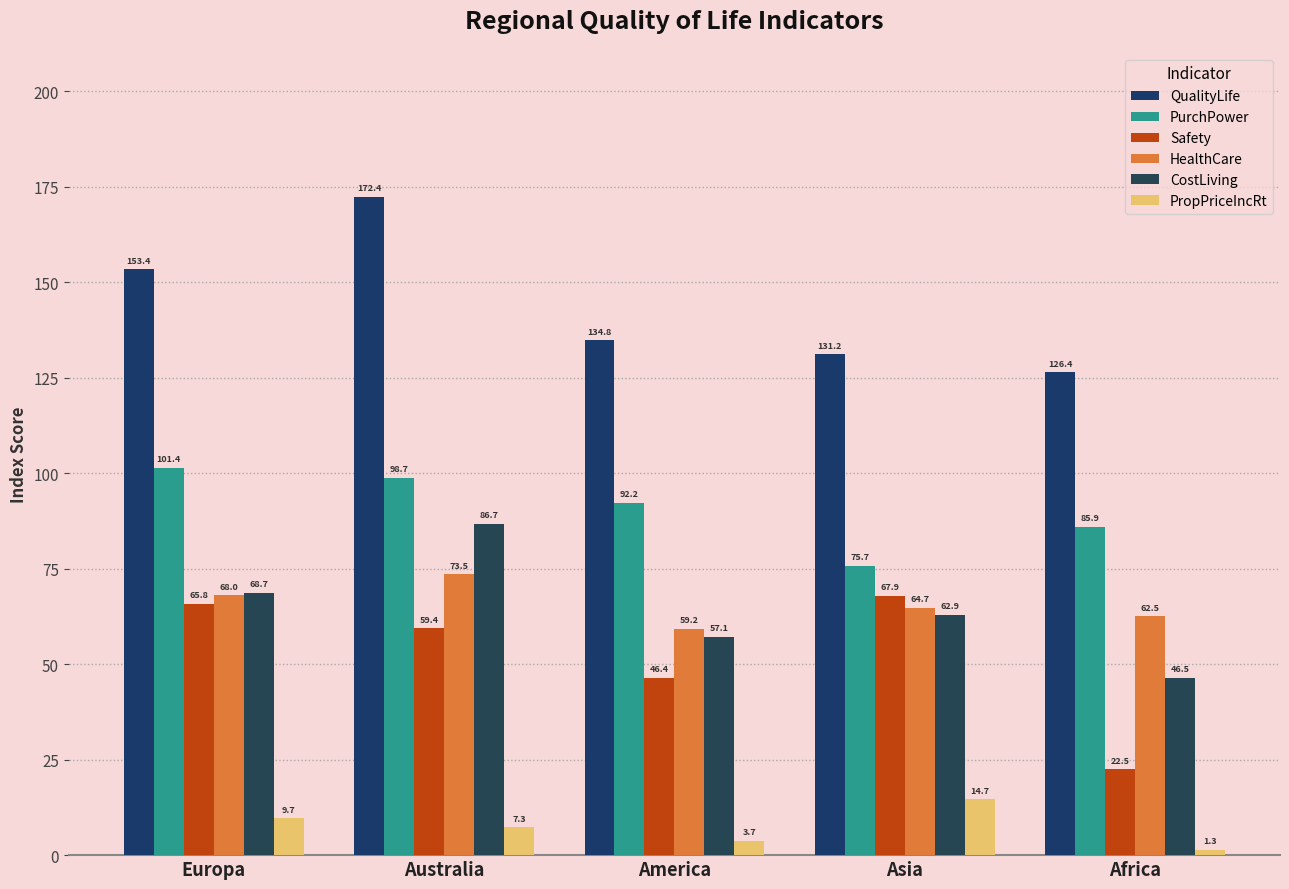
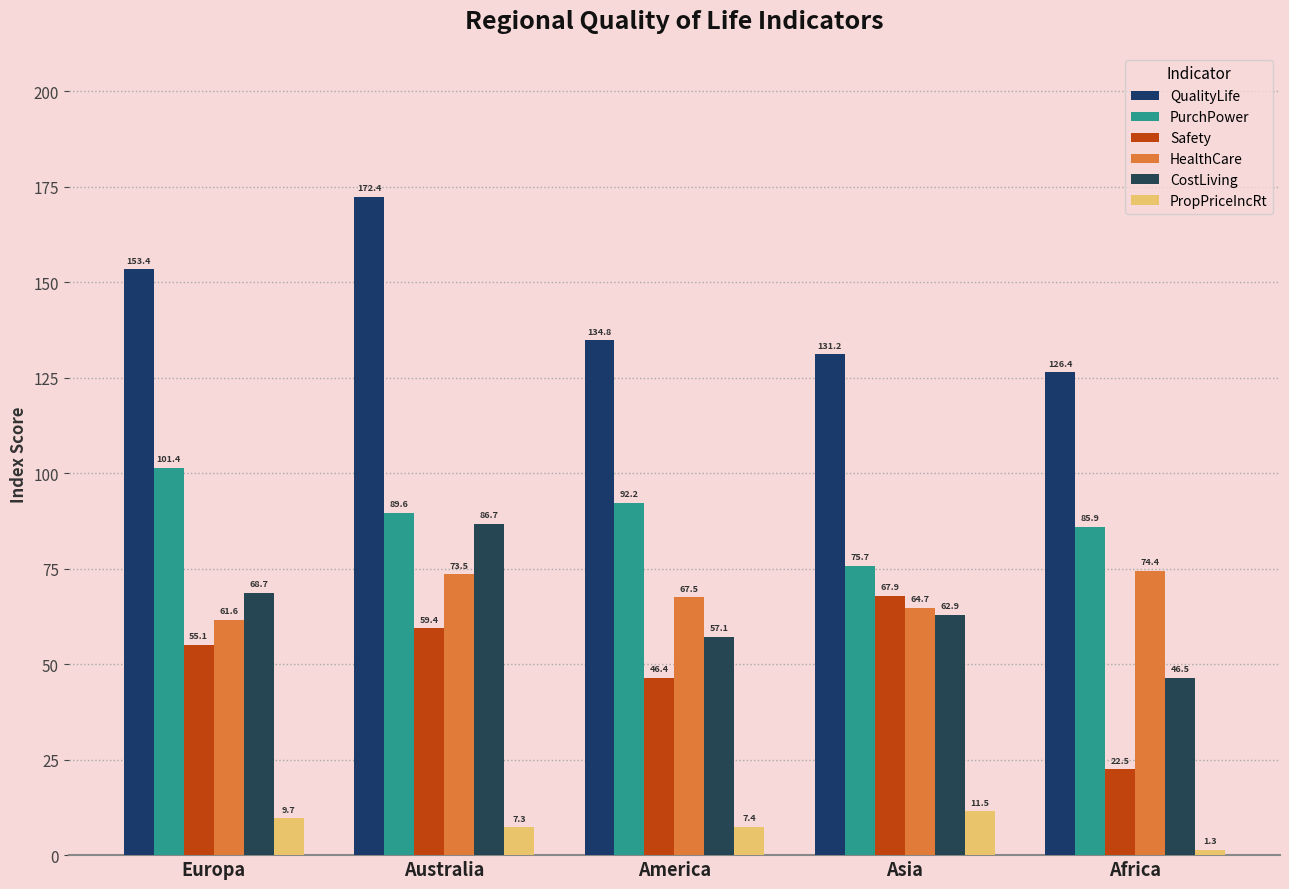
  {
    "PurchPower": {
      "Europa": 101.4,
-     "Australia": 98.7,
+     "Australia": 89.6,
      "America": 92.2,
      "Asia": 75.7,
      "Africa": 85.9
    },
    "Safety": {
-     "Europa": 65.8,
+     "Europa": 55.1,
      "Australia": 59.4,
      "America": 46.4,
      "Asia": 67.9,
      "Africa": 22.5
    },
    "HealthCare": {
-     "Europa": 68.0,
+     "Europa": 61.6,
      "Australia": 73.5,
-     "America": 59.2,
+     "America": 67.5,
      "Asia": 64.7,
-     "Africa": 62.5
+     "Africa": 74.4
    },
    "PropPriceIncRt": {
      "Europa": 9.7,
      "Australia": 7.3,
-     "America": 3.7,
-     "Asia": 14.7,
+     "America": 7.4,
+     "Asia": 11.5,
      "Africa": 1.3
    }
  }
